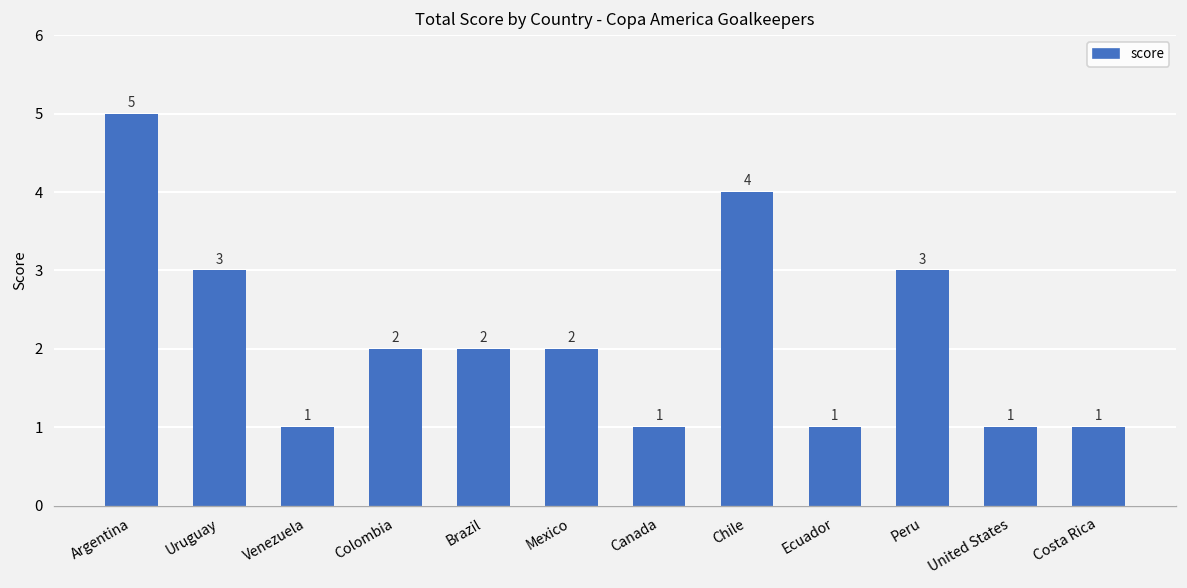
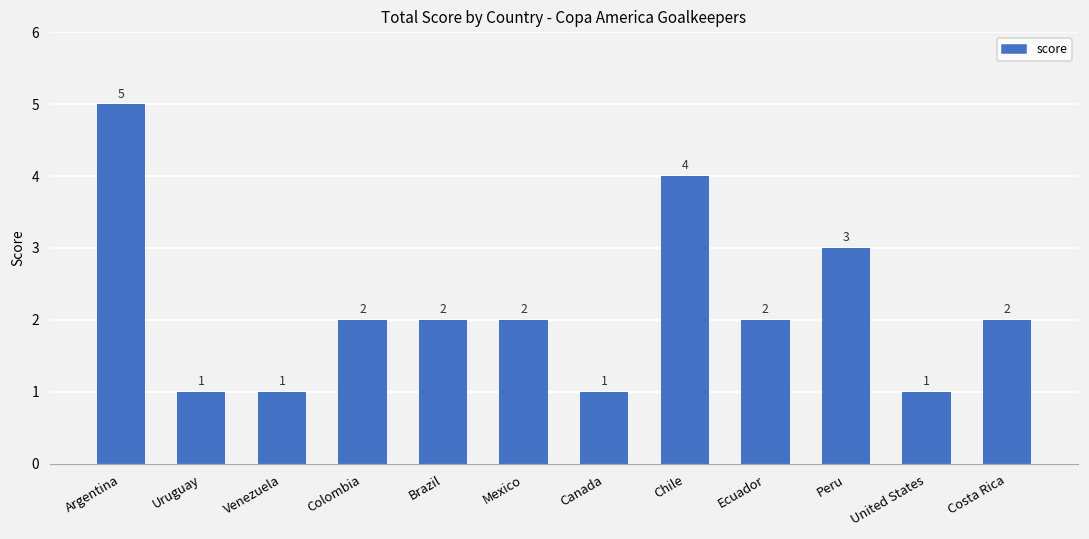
  {
    "Argentina": 5,
-   "Uruguay": 3,
+   "Uruguay": 1,
    "Venezuela": 1,
    "Colombia": 2,
    "Brazil": 2,
    "Mexico": 2,
    "Canada": 1,
    "Chile": 4,
-   "Ecuador": 1,
+   "Ecuador": 2,
    "Peru": 3,
    "United States": 1,
-   "Costa Rica": 1
+   "Costa Rica": 2
  }
